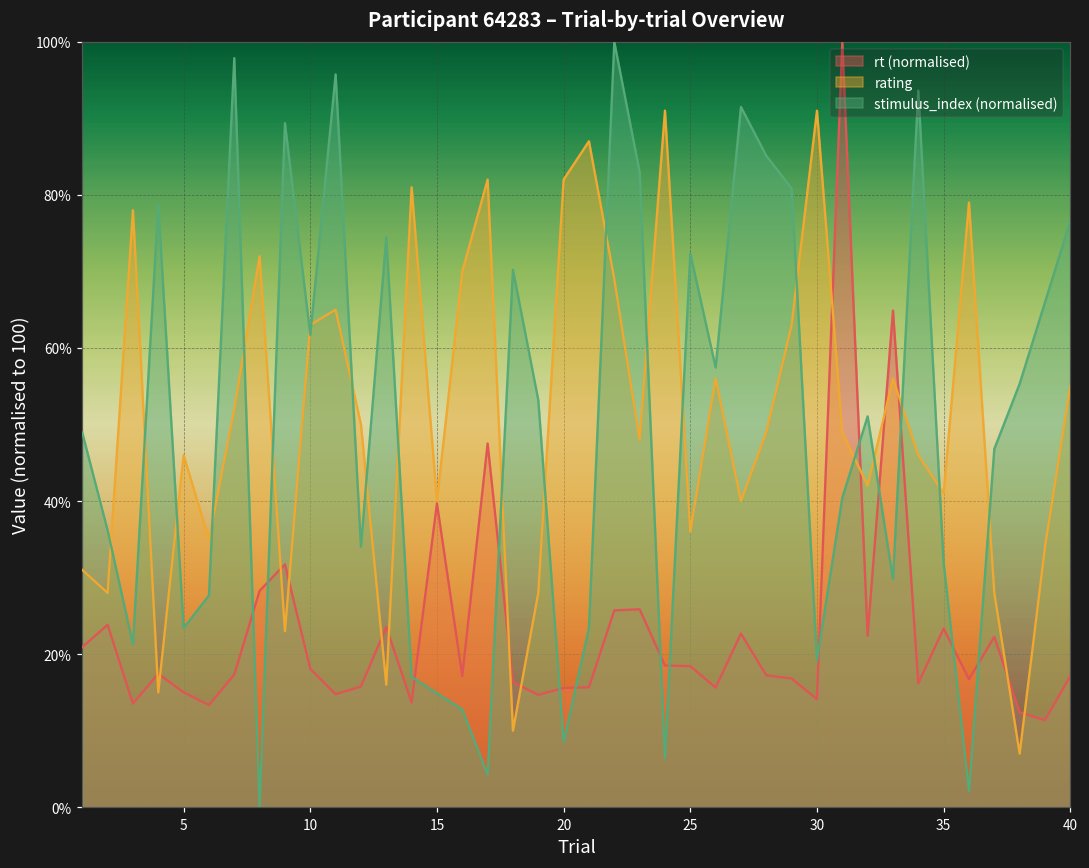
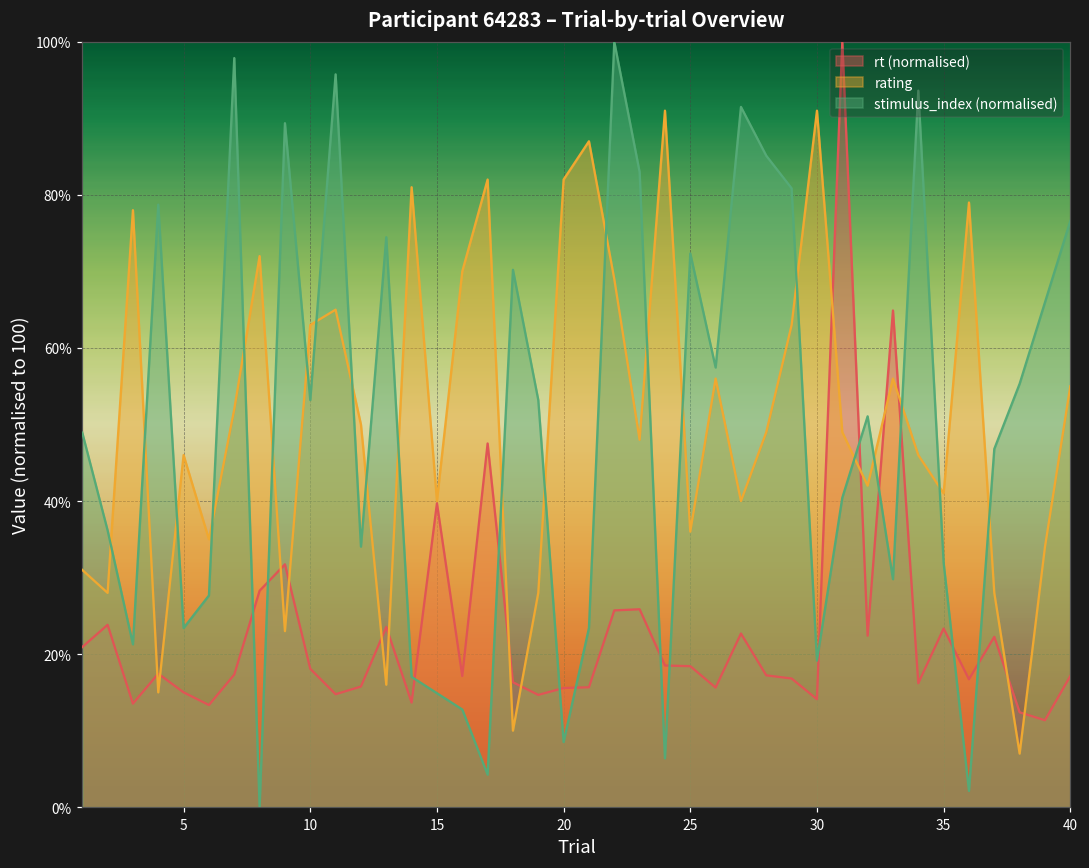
  {
    "rt (normalised)": {
      "5": "15%",
      "10": "18%",
      "20": "16%",
      "25": "18%",
      "30": "14%",
      "35": "23%",
      "40": "17%"
    },
    "rating": {
      "5": "46%",
      "10": "63%",
      "20": "82%",
      "25": "36%",
      "30": "91%",
      "35": "41%",
      "40": "55%"
    },
    "stimulus_index (normalised)": {
      "5": "23%",
-     "10": "62%",
+     "10": "53%",
      "15": "15%",
      "20": "9%",
      "25": "72%",
      "30": "19%",
      "35": "32%",
      "40": "77%"
    }
  }
